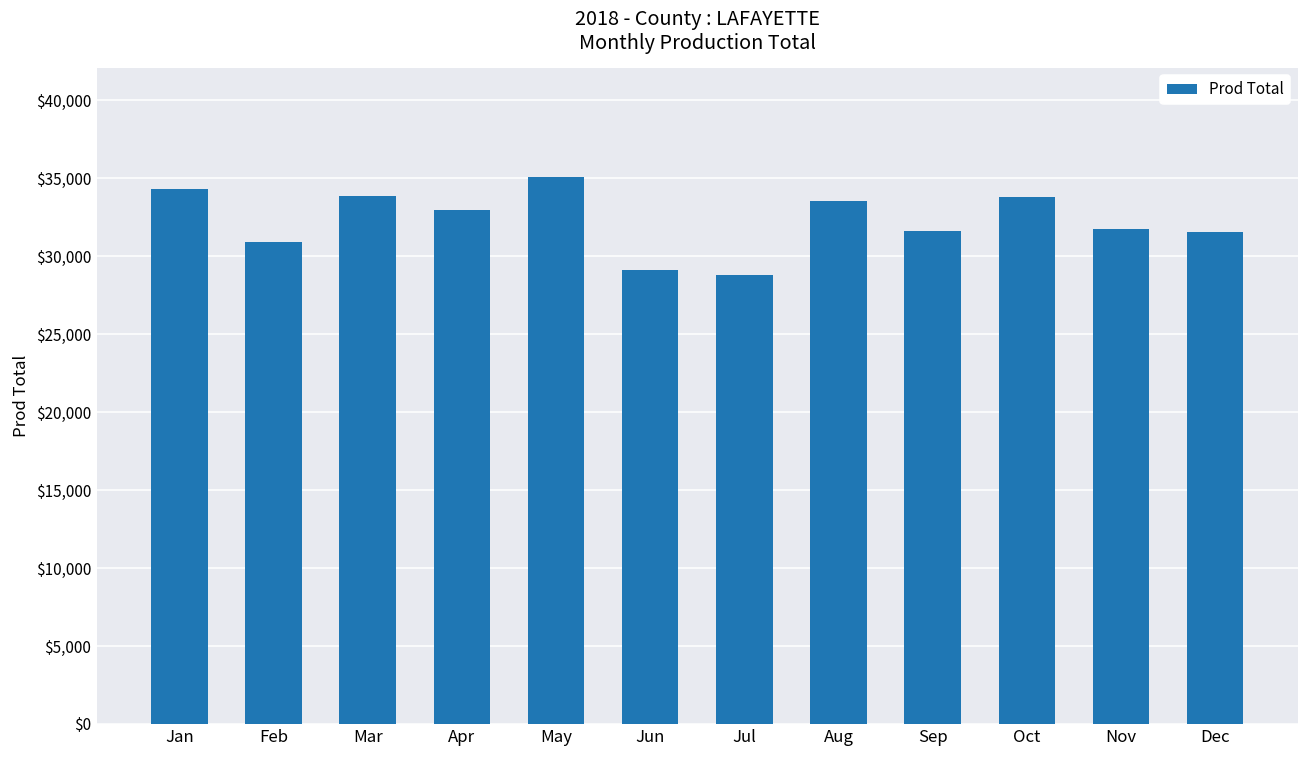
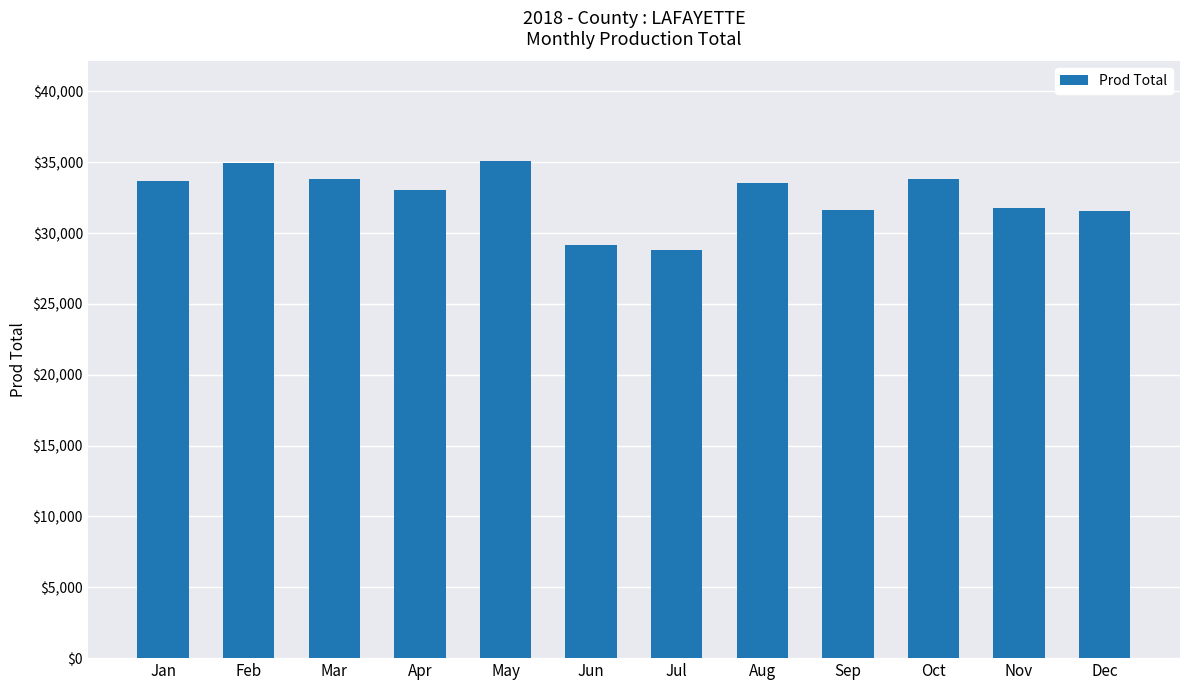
  {
-   "Jan": "$34,300",
-   "Feb": "$30,900",
+   "Jan": "$33,700",
+   "Feb": "$34,900",
    "Mar": "$33,800",
    "Apr": "$33,000",
    "May": "$35,100",
    "Jun": "$29,100",
    "Jul": "$28,800",
    "Aug": "$33,500",
    "Sep": "$31,700",
    "Oct": "$33,800",
    "Nov": "$31,700",
    "Dec": "$31,500"
  }
